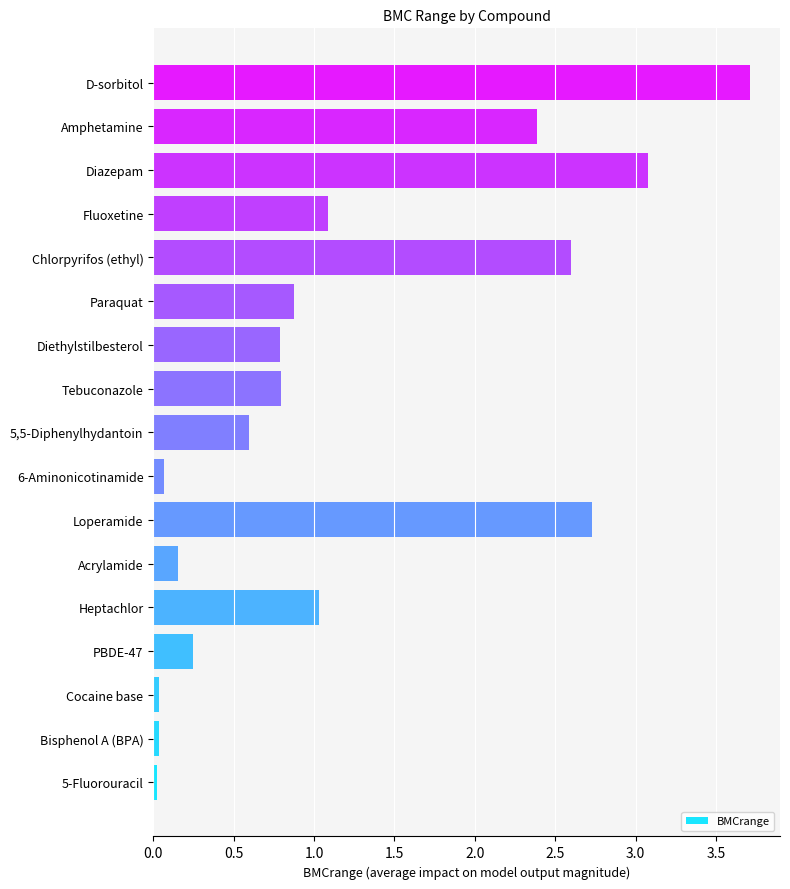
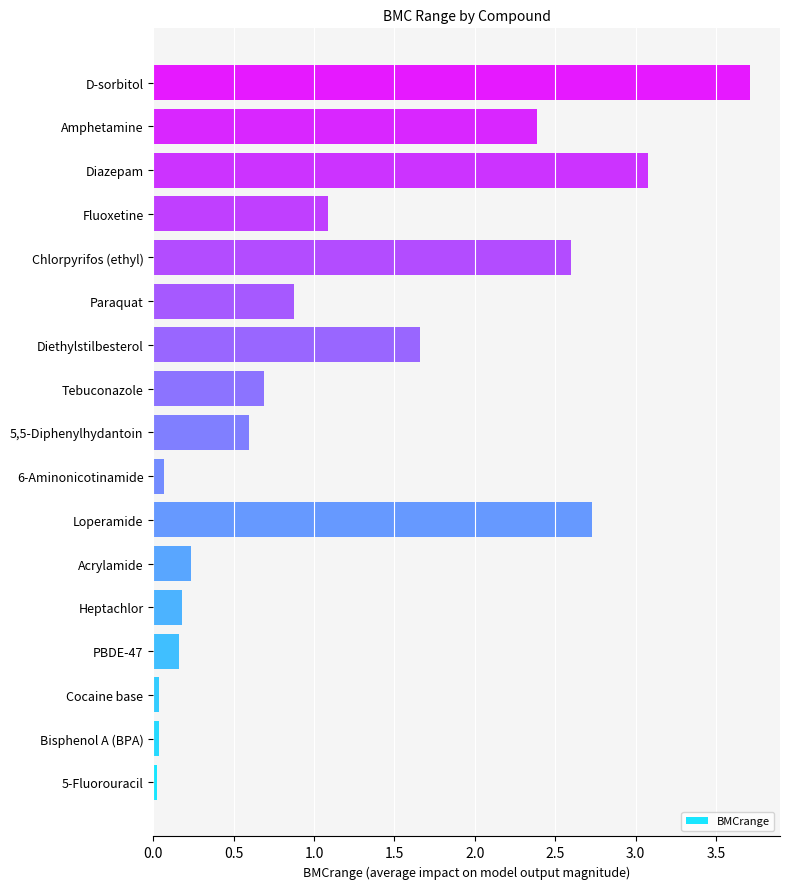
  {
    "D-sorbitol": 3.71,
    "Amphetamine": 2.39,
    "Diazepam": 3.08,
    "Fluoxetine": 1.09,
    "Chlorpyrifos (ethyl)": 2.60,
    "Paraquat": 0.87,
-   "Diethylstilbesterol": 0.79,
-   "Tebuconazole": 0.80,
+   "Diethylstilbesterol": 1.66,
+   "Tebuconazole": 0.69,
    "5,5-Diphenylhydantoin": 0.60,
    "6-Aminonicotinamide": 0.07,
    "Loperamide": 2.73,
-   "Acrylamide": 0.15,
-   "Heptachlor": 1.03,
-   "PBDE-47": 0.25,
+   "Acrylamide": 0.24,
+   "Heptachlor": 0.18,
+   "PBDE-47": 0.16,
    "Cocaine base": 0.03,
    "Bisphenol A (BPA)": 0.03,
    "5-Fluorouracil": 0.02
  }
